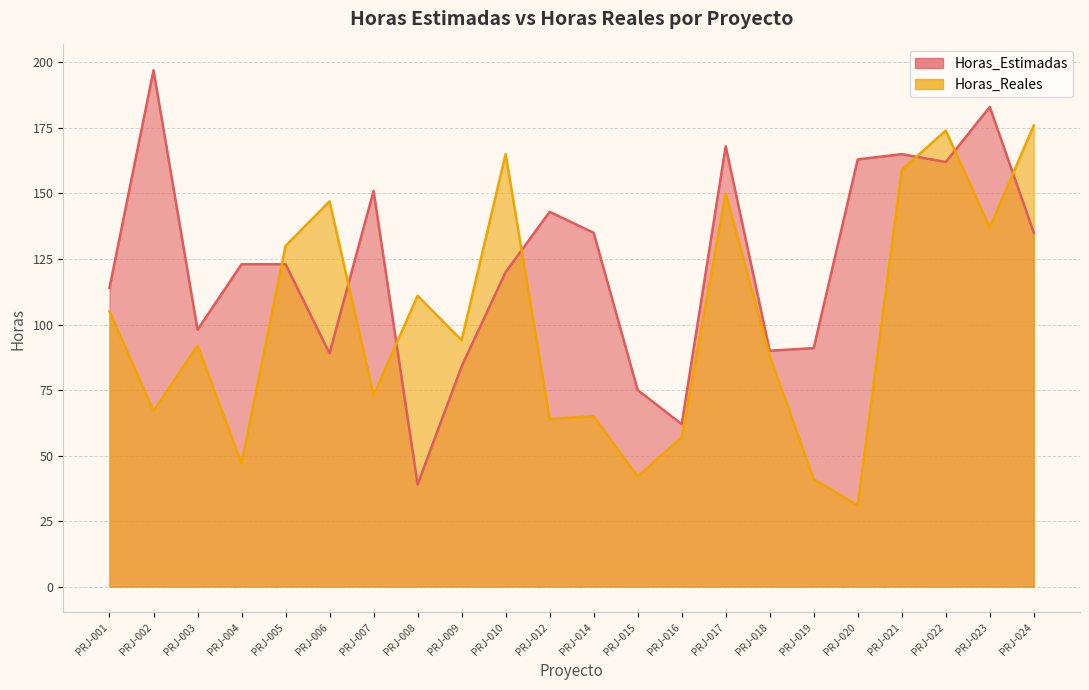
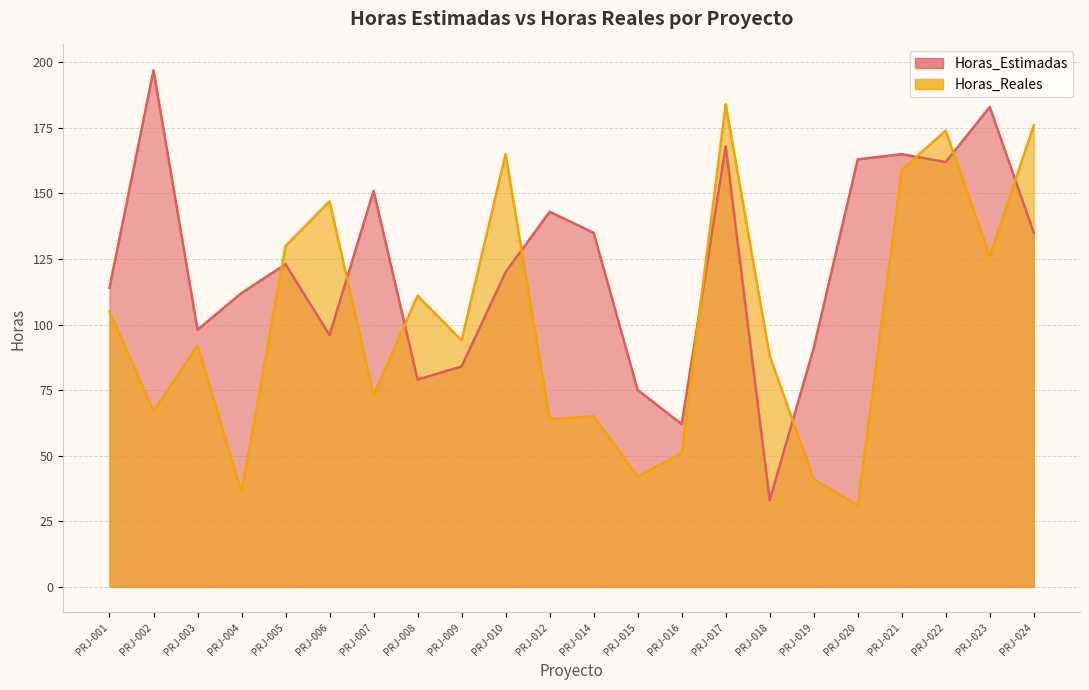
  {
    "Horas_Estimadas": {
      "PRJ-001": 114,
      "PRJ-002": 197,
      "PRJ-003": 98,
-     "PRJ-004": 123,
+     "PRJ-004": 112,
      "PRJ-005": 123,
-     "PRJ-006": 89,
+     "PRJ-006": 96,
      "PRJ-007": 151,
-     "PRJ-008": 39,
+     "PRJ-008": 79,
      "PRJ-009": 84,
      "PRJ-010": 120,
      "PRJ-012": 143,
      "PRJ-014": 135,
      "PRJ-015": 75,
      "PRJ-016": 62,
      "PRJ-017": 168,
-     "PRJ-018": 90,
+     "PRJ-018": 33,
      "PRJ-019": 91,
      "PRJ-020": 163,
      "PRJ-021": 165,
      "PRJ-022": 162,
      "PRJ-023": 183,
      "PRJ-024": 135
    },
    "Horas_Reales": {
      "PRJ-001": 105,
      "PRJ-002": 67,
      "PRJ-003": 92,
-     "PRJ-004": 47,
+     "PRJ-004": 36,
      "PRJ-005": 130,
      "PRJ-006": 147,
      "PRJ-007": 73,
      "PRJ-008": 111,
      "PRJ-009": 94,
      "PRJ-010": 165,
      "PRJ-012": 64,
      "PRJ-014": 65,
      "PRJ-015": 42,
-     "PRJ-016": 57,
-     "PRJ-017": 150,
+     "PRJ-016": 51,
+     "PRJ-017": 184,
      "PRJ-018": 88,
      "PRJ-019": 41,
      "PRJ-020": 31,
      "PRJ-021": 159,
      "PRJ-022": 174,
-     "PRJ-023": 137,
+     "PRJ-023": 126,
      "PRJ-024": 176
    }
  }
